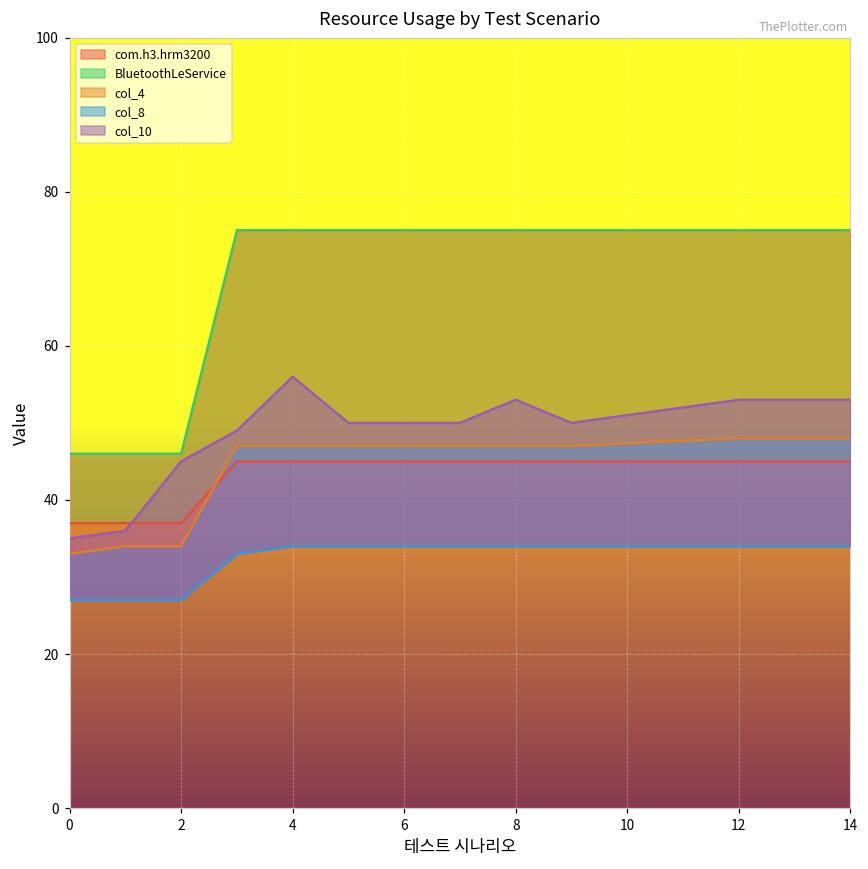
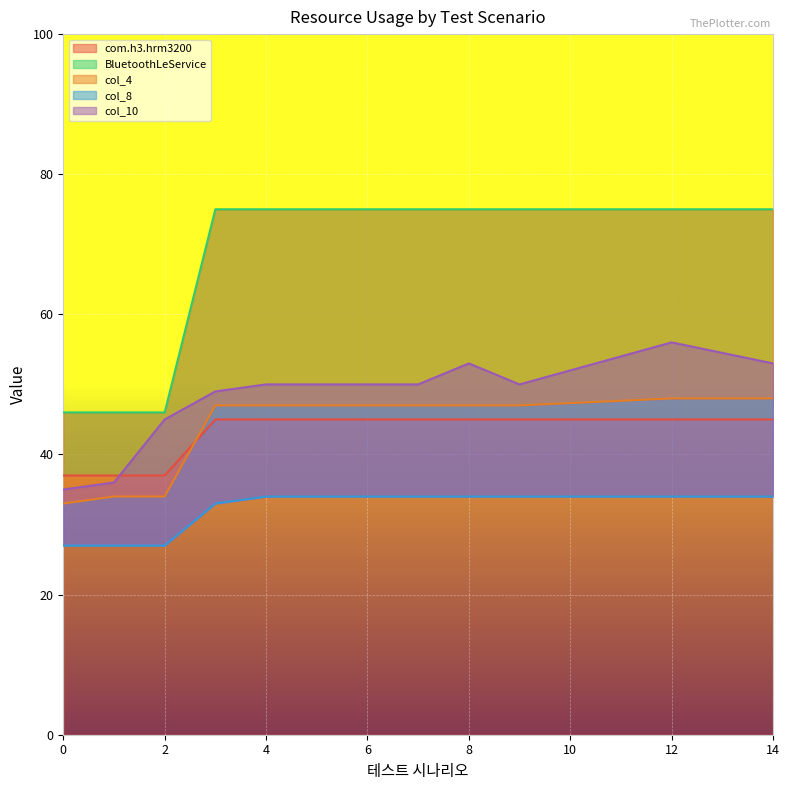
  {
    "col_10": {
      "0": 35,
      "2": 45,
-     "4": 56,
+     "4": 50,
      "8": 53,
-     "12": 53,
+     "12": 56,
      "14": 53
    }
  }
